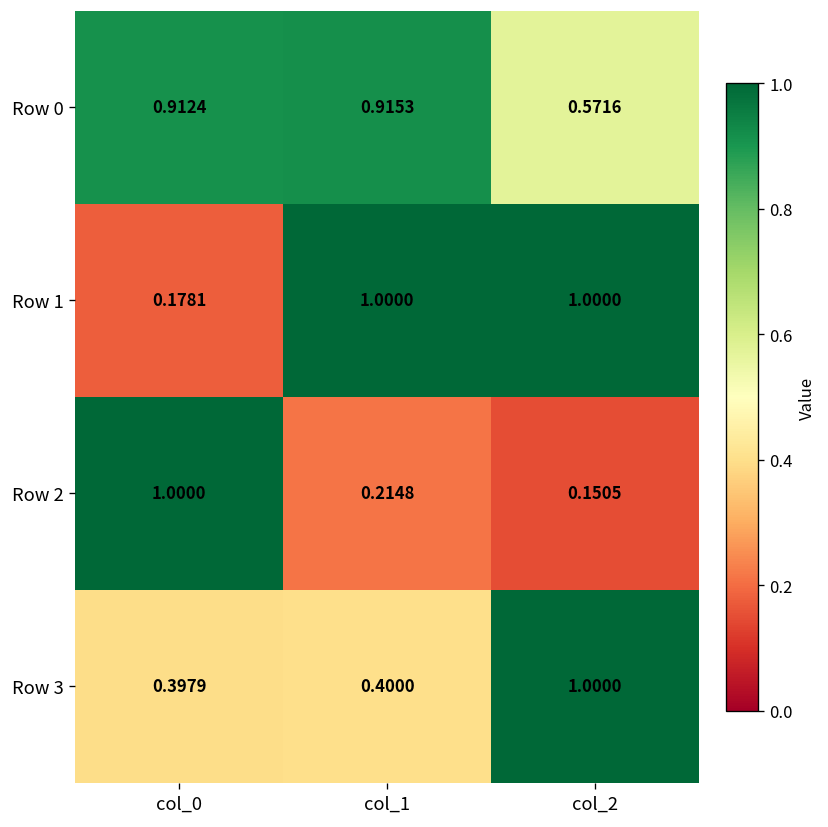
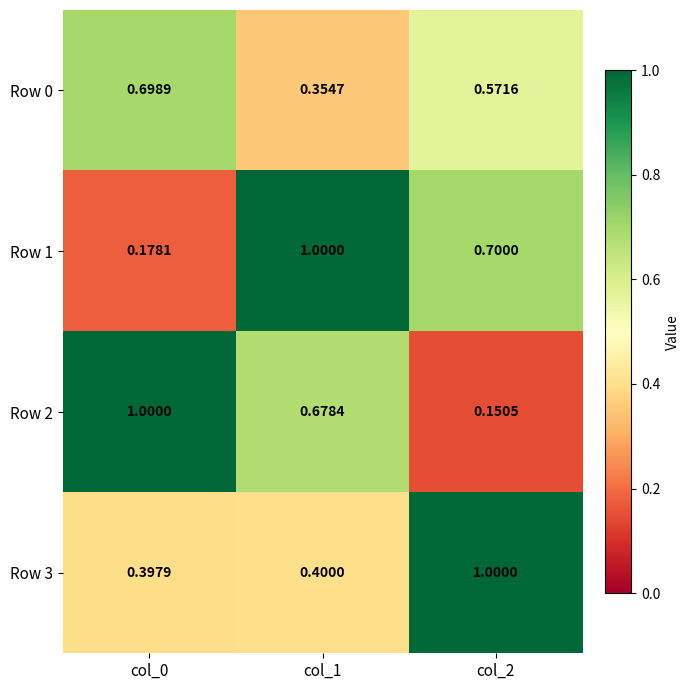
  {
    "Row 0": {
-     "col_0": 0.9124,
-     "col_1": 0.9153,
+     "col_0": 0.6989,
+     "col_1": 0.3547,
      "col_2": 0.5716
    },
    "Row 1": {
      "col_0": 0.1781,
      "col_1": 1.0000,
-     "col_2": 1.0000
+     "col_2": 0.7000
    },
    "Row 2": {
      "col_0": 1.0000,
-     "col_1": 0.2148,
+     "col_1": 0.6784,
      "col_2": 0.1505
    },
    "Row 3": {
      "col_0": 0.3979,
      "col_1": 0.4000,
      "col_2": 1.0000
    }
  }
